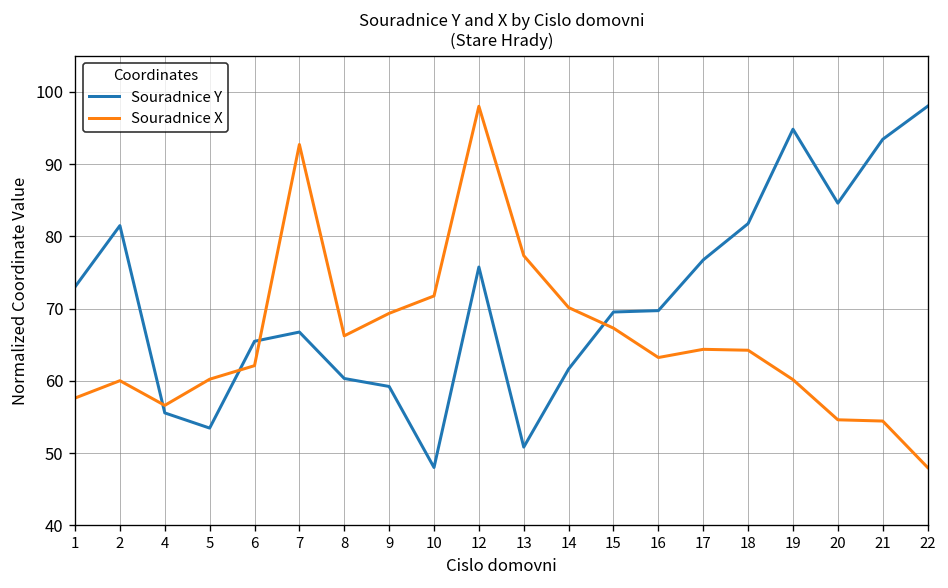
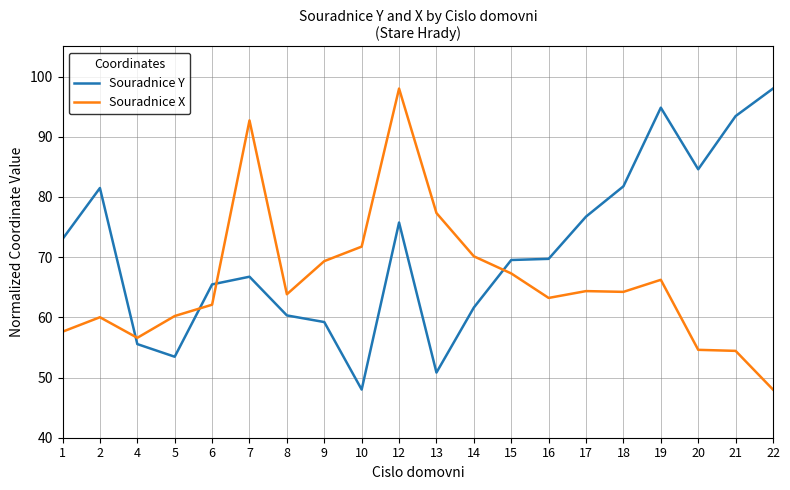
  {
    "Souradnice Y": {
      "1": 73,
      "2": 81,
      "4": 56,
      "5": 53,
      "6": 65,
      "7": 67,
      "8": 60,
      "9": 59,
      "10": 48,
      "12": 76,
      "13": 51,
      "14": 62,
      "15": 70,
      "16": 70,
      "17": 77,
      "18": 82,
      "19": 95,
      "20": 85,
      "21": 93,
      "22": 98
    },
    "Souradnice X": {
      "1": 58,
      "2": 60,
      "4": 57,
      "5": 60,
      "6": 62,
      "7": 93,
-     "8": 66,
+     "8": 64,
      "9": 69,
      "10": 72,
      "12": 98,
      "13": 77,
      "14": 70,
      "15": 67,
      "16": 63,
      "17": 64,
      "18": 64,
-     "19": 60,
+     "19": 66,
      "20": 55,
      "21": 54,
      "22": 48
    }
  }
